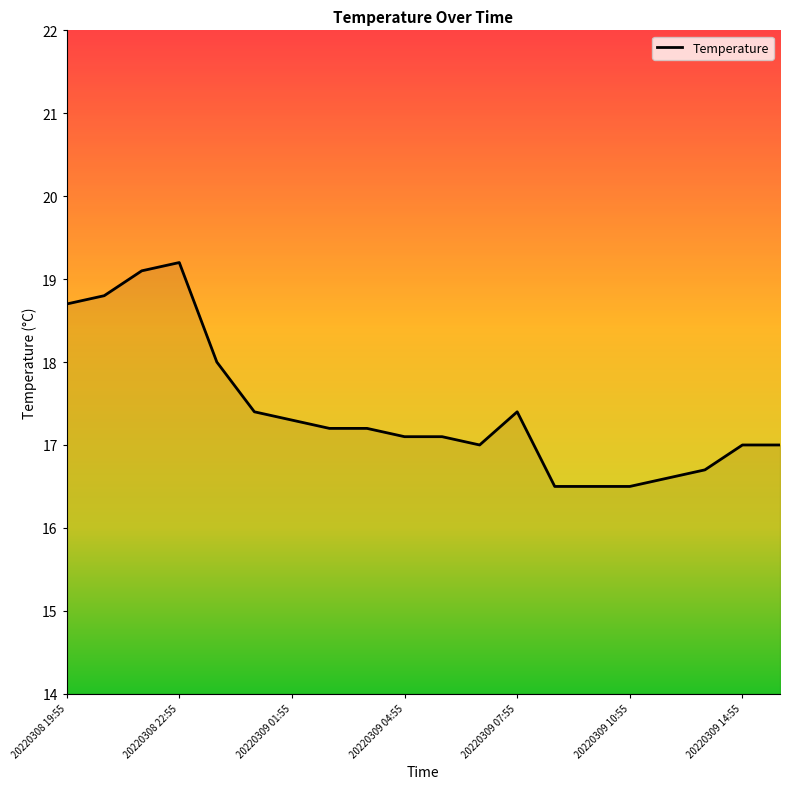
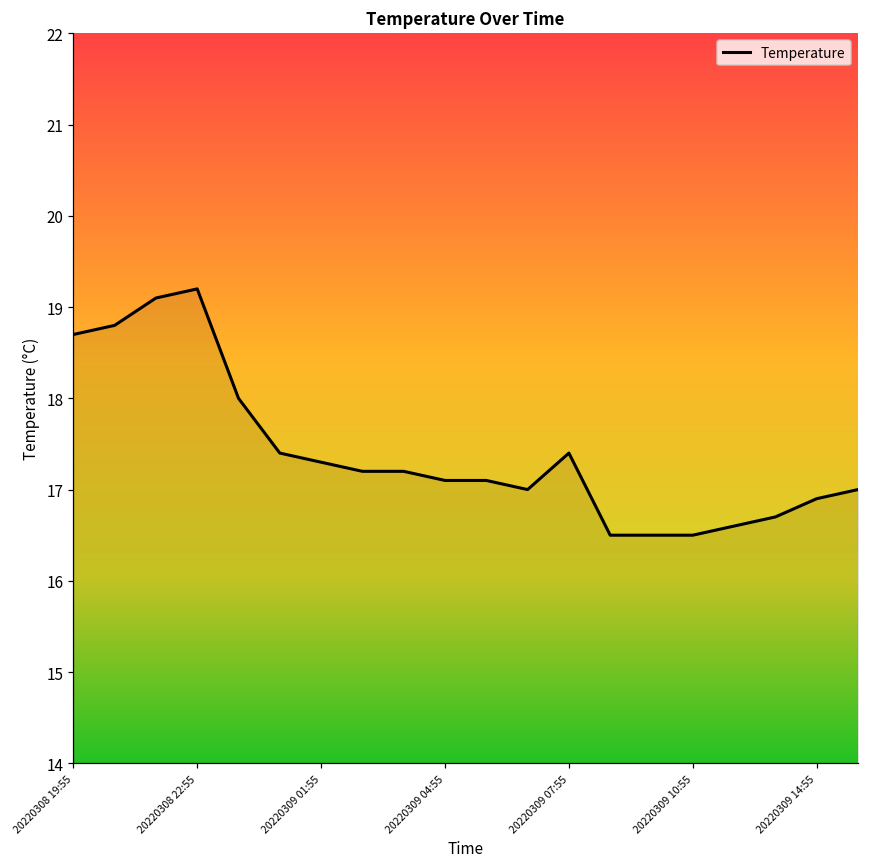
  {
    "20220308 19:55": 18.7,
    "20220308 22:55": 19.2,
    "20220309 01:55": 17.3,
    "20220309 04:55": 17.1,
    "20220309 07:55": 17.4,
    "20220309 10:55": 16.5,
-   "20220309 14:55": 17.0
+   "20220309 14:55": 16.9
  }
